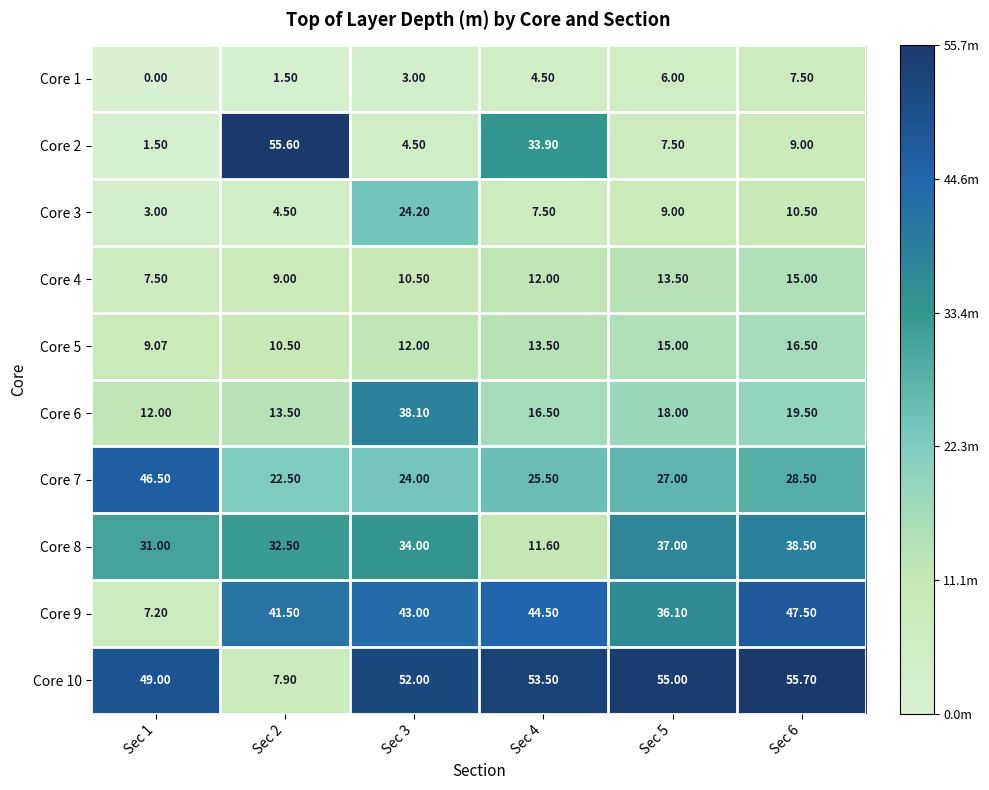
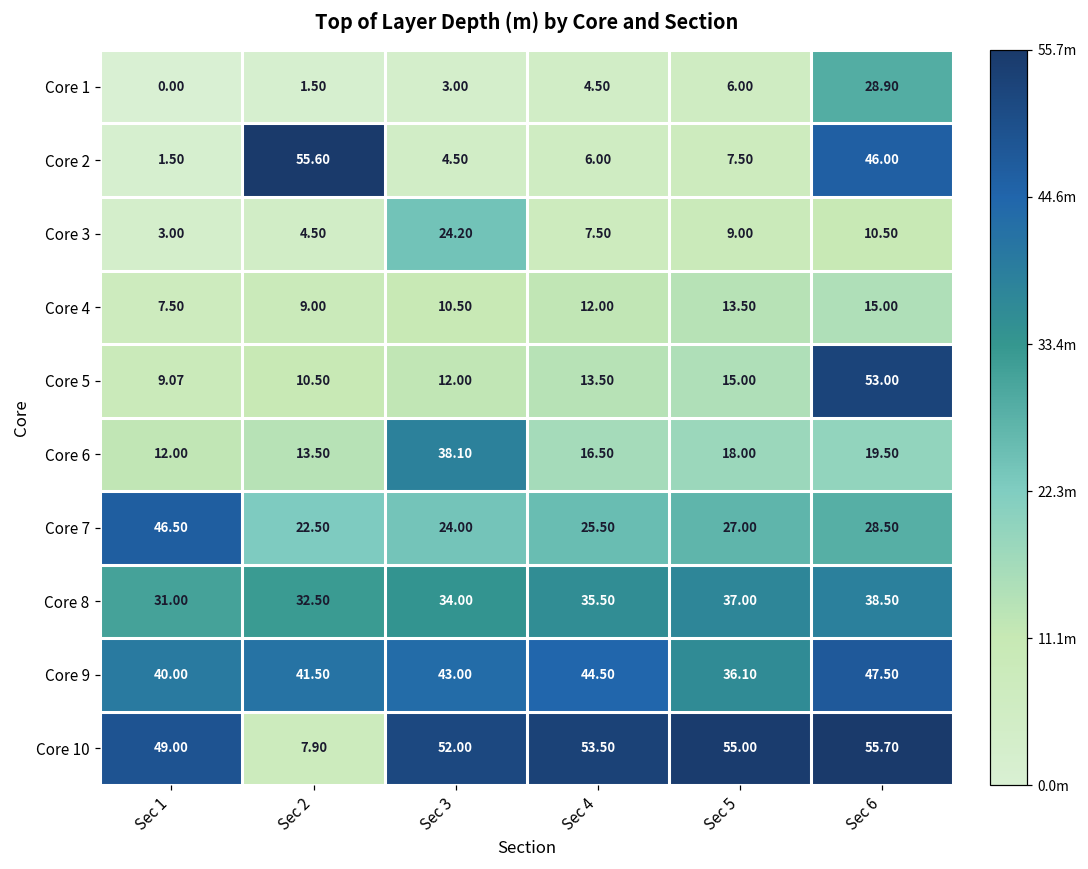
  {
    "Core 1": {
      "Sec 1": 0.00,
      "Sec 2": 1.50,
      "Sec 3": 3.00,
      "Sec 4": 4.50,
      "Sec 5": 6.00,
-     "Sec 6": 7.50
+     "Sec 6": 28.90
    },
    "Core 2": {
      "Sec 1": 1.50,
      "Sec 2": 55.60,
      "Sec 3": 4.50,
-     "Sec 4": 33.90,
+     "Sec 4": 6.00,
      "Sec 5": 7.50,
-     "Sec 6": 9.00
+     "Sec 6": 46.00
    },
    "Core 3": {
      "Sec 1": 3.00,
      "Sec 2": 4.50,
      "Sec 3": 24.20,
      "Sec 4": 7.50,
      "Sec 5": 9.00,
      "Sec 6": 10.50
    },
    "Core 4": {
      "Sec 1": 7.50,
      "Sec 2": 9.00,
      "Sec 3": 10.50,
      "Sec 4": 12.00,
      "Sec 5": 13.50,
      "Sec 6": 15.00
    },
    "Core 5": {
      "Sec 1": 9.07,
      "Sec 2": 10.50,
      "Sec 3": 12.00,
      "Sec 4": 13.50,
      "Sec 5": 15.00,
-     "Sec 6": 16.50
+     "Sec 6": 53.00
    },
    "Core 6": {
      "Sec 1": 12.00,
      "Sec 2": 13.50,
      "Sec 3": 38.10,
      "Sec 4": 16.50,
      "Sec 5": 18.00,
      "Sec 6": 19.50
    },
    "Core 7": {
      "Sec 1": 46.50,
      "Sec 2": 22.50,
      "Sec 3": 24.00,
      "Sec 4": 25.50,
      "Sec 5": 27.00,
      "Sec 6": 28.50
    },
    "Core 8": {
      "Sec 1": 31.00,
      "Sec 2": 32.50,
      "Sec 3": 34.00,
-     "Sec 4": 11.60,
+     "Sec 4": 35.50,
      "Sec 5": 37.00,
      "Sec 6": 38.50
    },
    "Core 9": {
-     "Sec 1": 7.20,
+     "Sec 1": 40.00,
      "Sec 2": 41.50,
      "Sec 3": 43.00,
      "Sec 4": 44.50,
      "Sec 5": 36.10,
      "Sec 6": 47.50
    },
    "Core 10": {
      "Sec 1": 49.00,
      "Sec 2": 7.90,
      "Sec 3": 52.00,
      "Sec 4": 53.50,
      "Sec 5": 55.00,
      "Sec 6": 55.70
    }
  }
